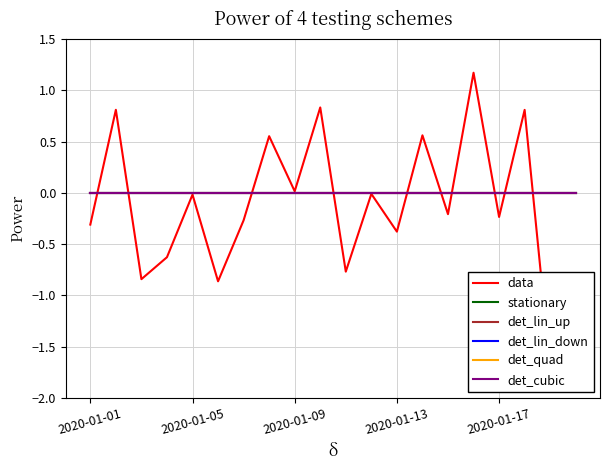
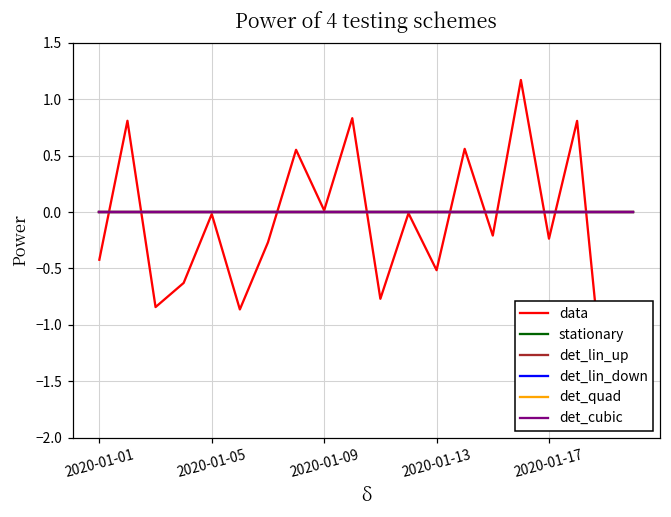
  {
    "data": {
-     "2020-01-01": -0.31,
-     "2020-01-13": -0.38,
+     "2020-01-01": -0.42,
+     "2020-01-13": -0.51,
      "2020-01-17": -0.24
    },
    "det_cubic": {
      "2020-01-01": 0.00,
      "2020-01-13": 0.00,
      "2020-01-17": 0.00
    }
  }
